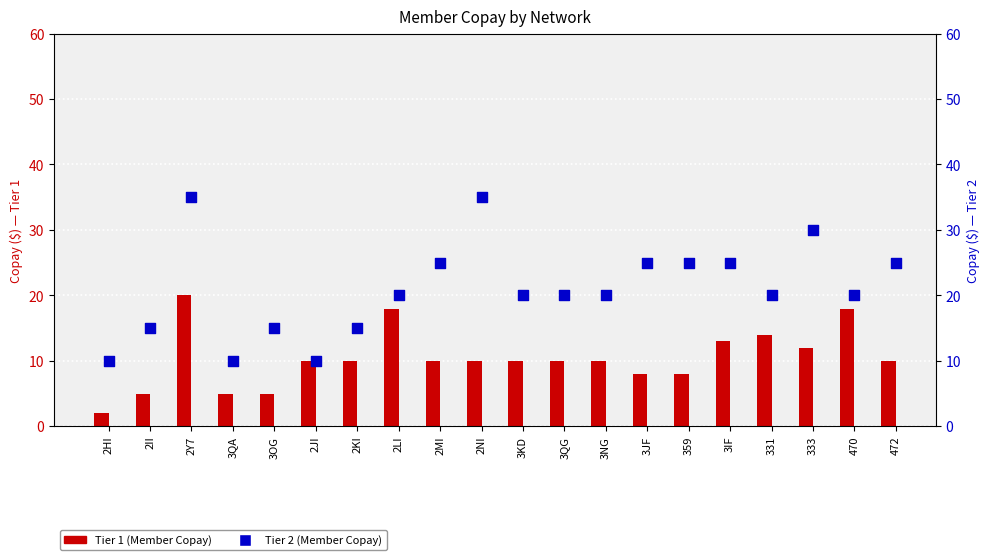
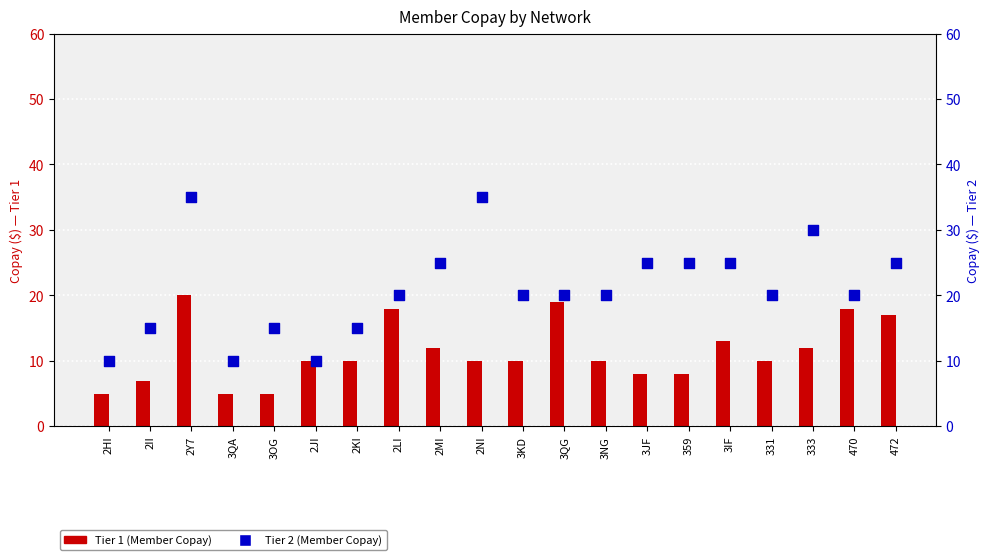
  {
    "Tier 1 (Member Copay)": {
-     "2HI": 2,
-     "2II": 5,
+     "2HI": 5,
+     "2II": 7,
      "2Y7": 20,
      "3QA": 5,
      "3OG": 5,
      "2JI": 10,
      "2KI": 10,
      "2LI": 18,
-     "2MI": 10,
+     "2MI": 12,
      "2NI": 10,
      "3KD": 10,
-     "3QG": 10,
+     "3QG": 19,
      "3NG": 10,
      "3JF": 8,
      "359": 8,
      "3IF": 13,
-     "331": 14,
+     "331": 10,
      "333": 12,
      "470": 18,
-     "472": 10
+     "472": 17
    }
  }
